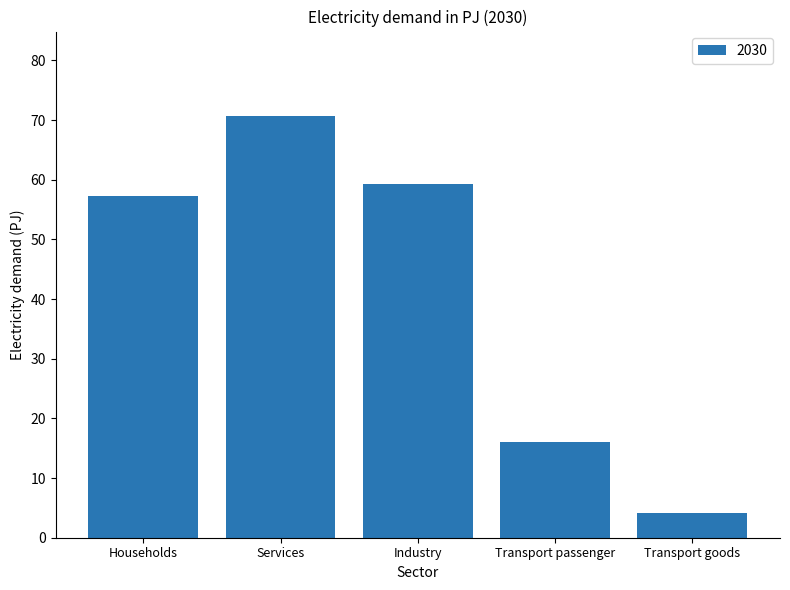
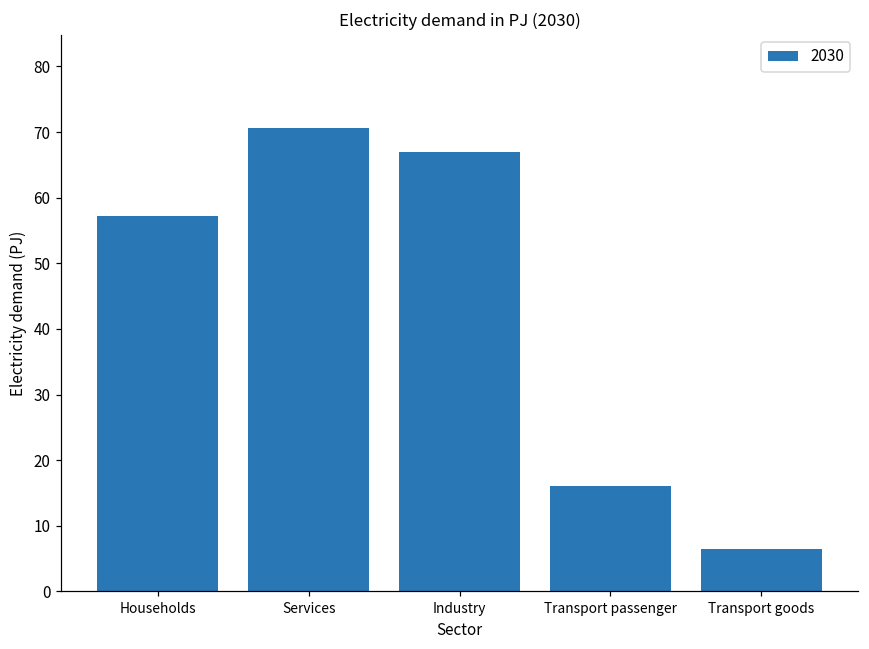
  {
    "Households": 57,
    "Services": 71,
-   "Industry": 59,
+   "Industry": 67,
    "Transport passenger": 16,
-   "Transport goods": 4
+   "Transport goods": 7
  }
